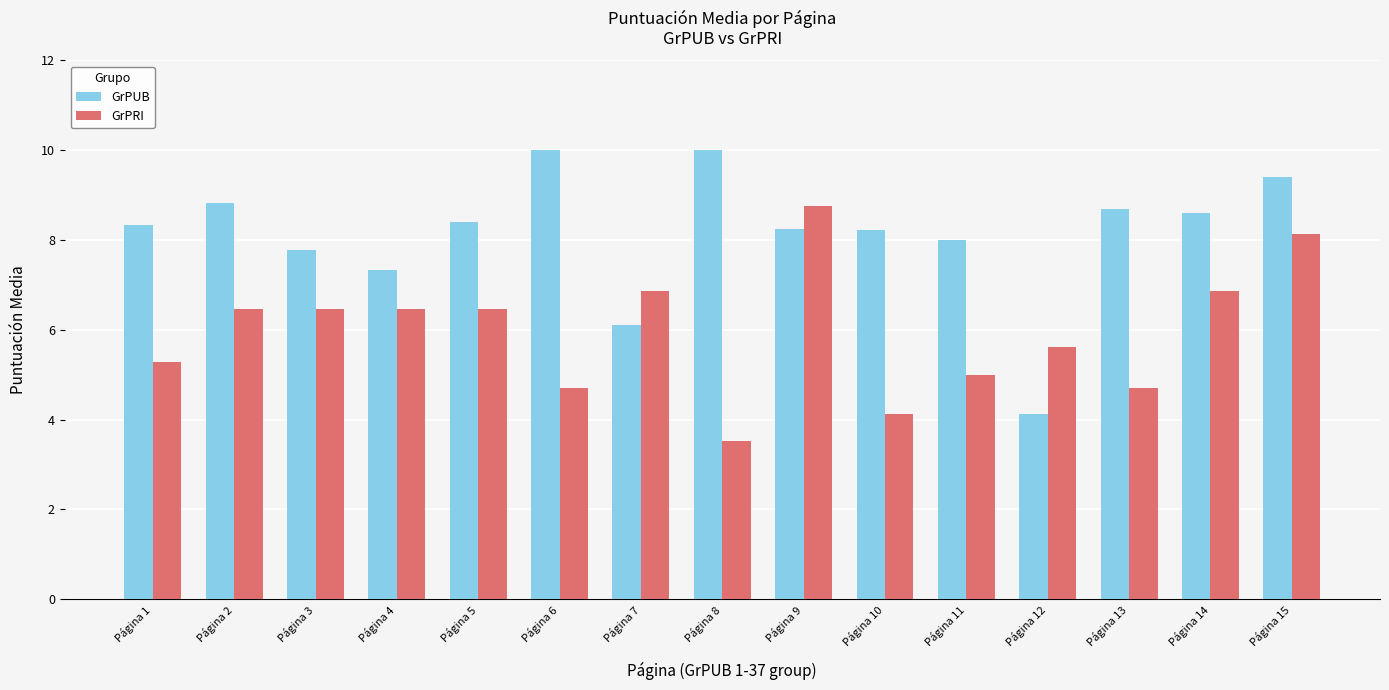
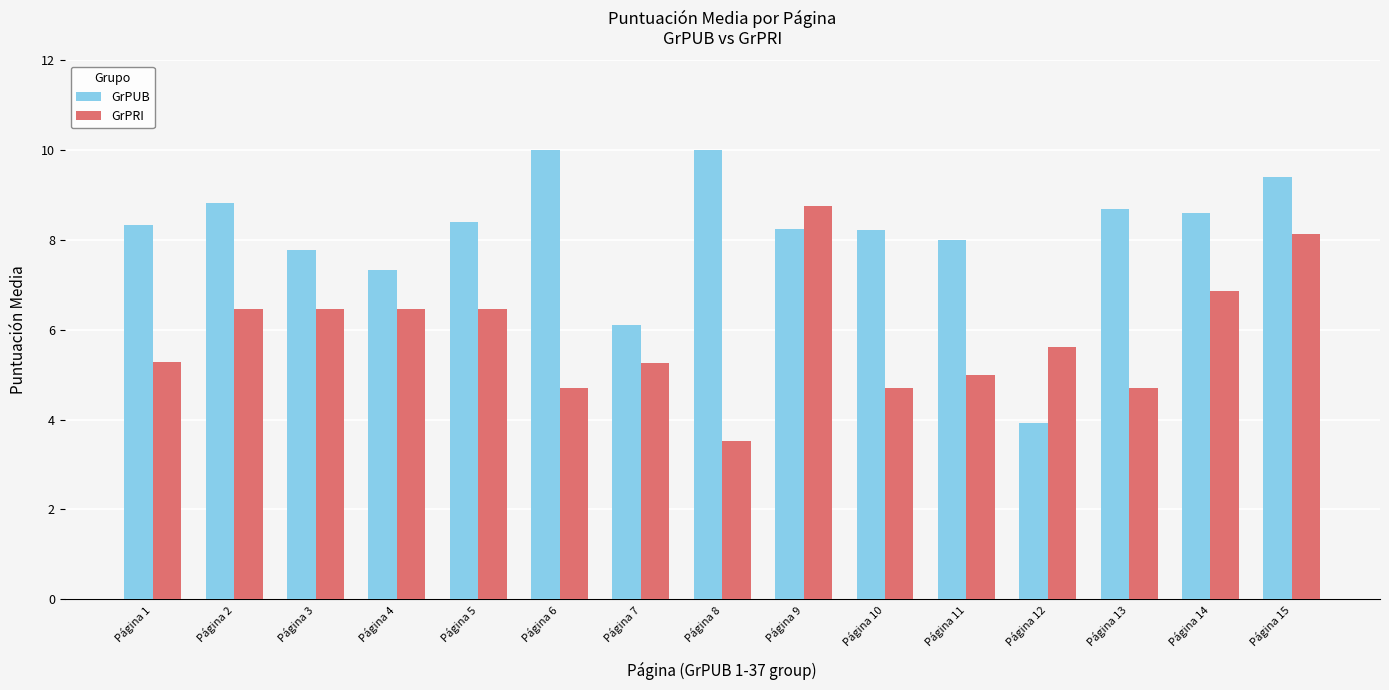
  {
    "GrPUB": {
      "Página 1": 8.3,
      "Página 2": 8.8,
      "Página 3": 7.8,
      "Página 4": 7.3,
      "Página 5": 8.4,
      "Página 6": 10.0,
      "Página 7": 6.1,
      "Página 8": 10.0,
      "Página 9": 8.2,
      "Página 10": 8.2,
      "Página 11": 8.0,
-     "Página 12": 4.1,
+     "Página 12": 3.9,
      "Página 13": 8.7,
      "Página 14": 8.6,
      "Página 15": 9.4
    },
    "GrPRI": {
      "Página 1": 5.3,
      "Página 2": 6.5,
      "Página 3": 6.5,
      "Página 4": 6.5,
      "Página 5": 6.5,
      "Página 6": 4.7,
-     "Página 7": 6.9,
+     "Página 7": 5.3,
      "Página 8": 3.5,
      "Página 9": 8.8,
-     "Página 10": 4.1,
+     "Página 10": 4.7,
      "Página 11": 5.0,
      "Página 12": 5.6,
      "Página 13": 4.7,
      "Página 14": 6.9,
      "Página 15": 8.1
    }
  }
